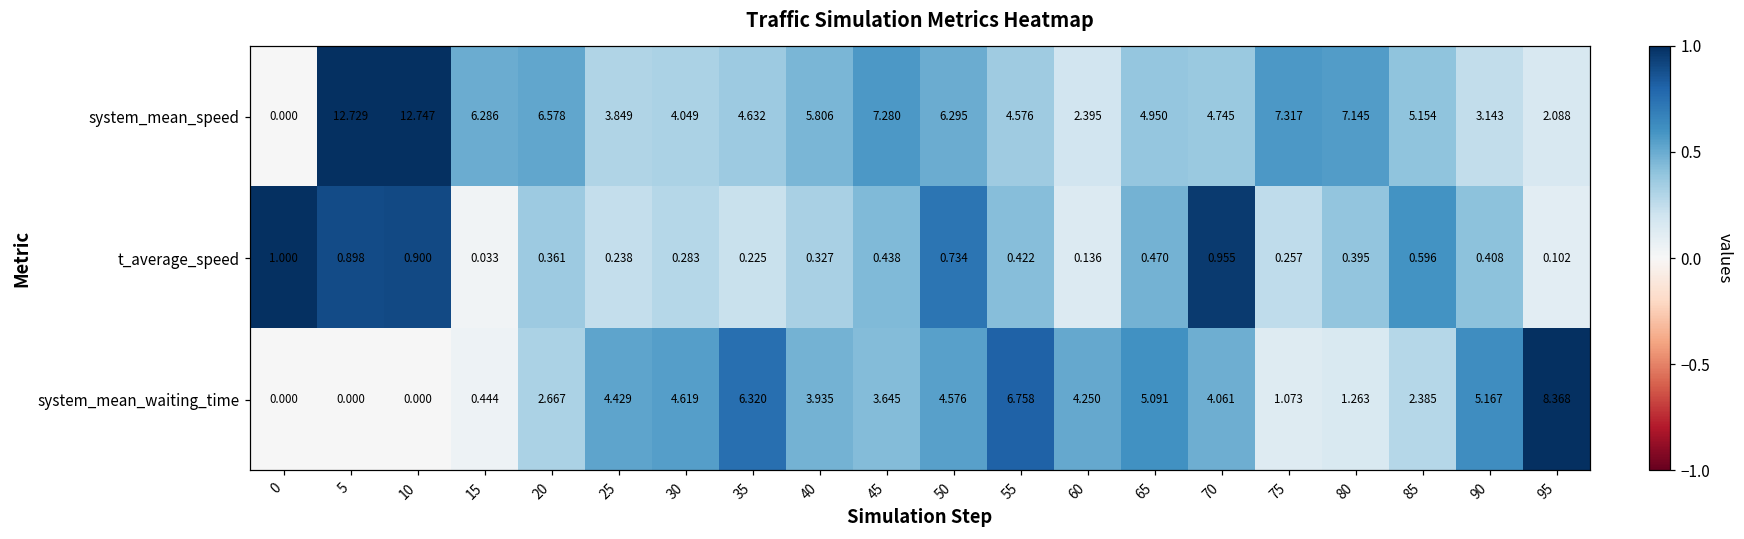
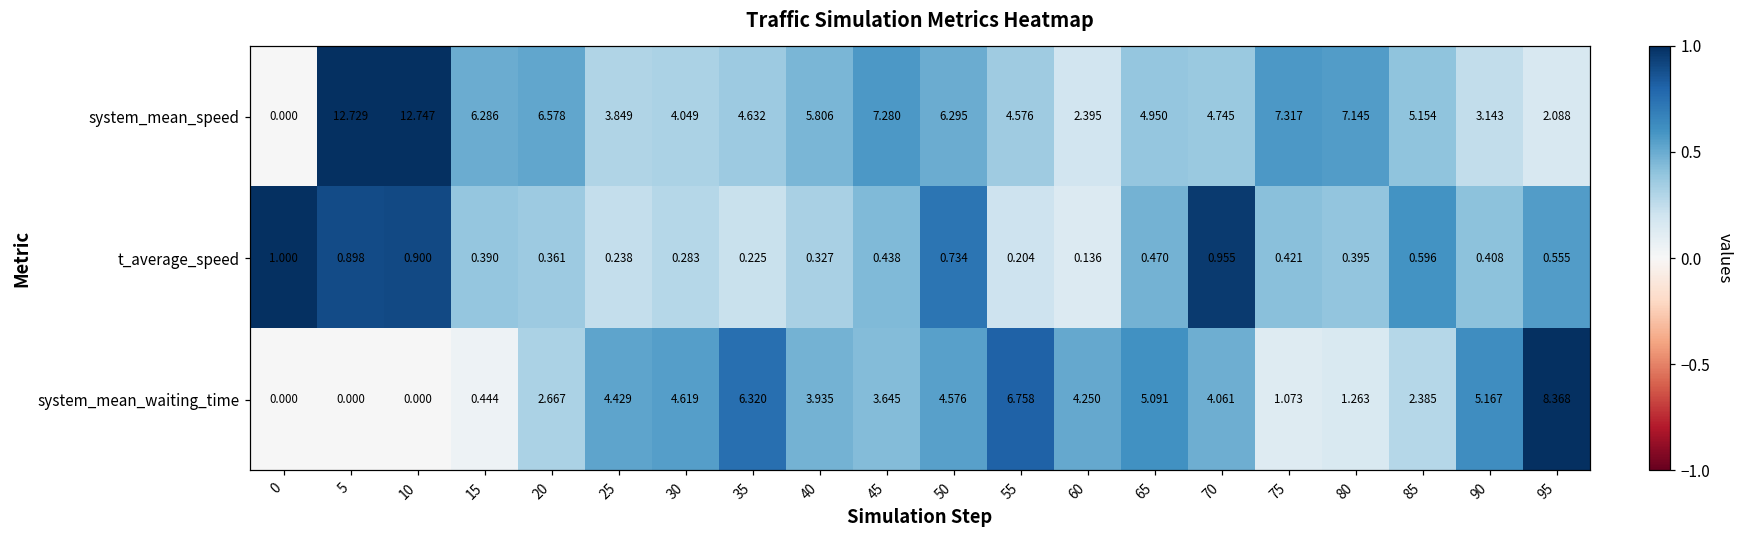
  {
    "system_mean_speed": {
      "0": 0.000,
      "5": 12.729,
      "10": 12.747,
      "15": 6.286,
      "20": 6.578,
      "25": 3.849,
      "30": 4.049,
      "35": 4.632,
      "40": 5.806,
      "45": 7.280,
      "50": 6.295,
      "55": 4.576,
      "60": 2.395,
      "65": 4.950,
      "70": 4.745,
      "75": 7.317,
      "80": 7.145,
      "85": 5.154,
      "90": 3.143,
      "95": 2.088
    },
    "t_average_speed": {
      "0": 1.000,
      "5": 0.898,
      "10": 0.900,
-     "15": 0.033,
+     "15": 0.390,
      "20": 0.361,
      "25": 0.238,
      "30": 0.283,
      "35": 0.225,
      "40": 0.327,
      "45": 0.438,
      "50": 0.734,
-     "55": 0.422,
+     "55": 0.204,
      "60": 0.136,
      "65": 0.470,
      "70": 0.955,
-     "75": 0.257,
+     "75": 0.421,
      "80": 0.395,
      "85": 0.596,
      "90": 0.408,
-     "95": 0.102
+     "95": 0.555
    },
    "system_mean_waiting_time": {
      "0": 0.000,
      "5": 0.000,
      "10": 0.000,
      "15": 0.444,
      "20": 2.667,
      "25": 4.429,
      "30": 4.619,
      "35": 6.320,
      "40": 3.935,
      "45": 3.645,
      "50": 4.576,
      "55": 6.758,
      "60": 4.250,
      "65": 5.091,
      "70": 4.061,
      "75": 1.073,
      "80": 1.263,
      "85": 2.385,
      "90": 5.167,
      "95": 8.368
    }
  }
